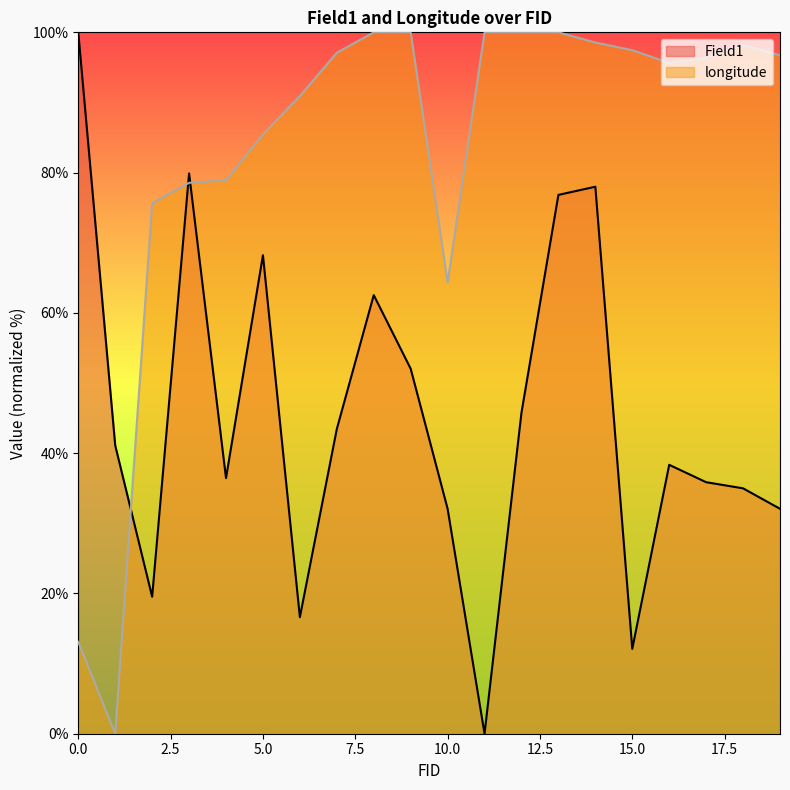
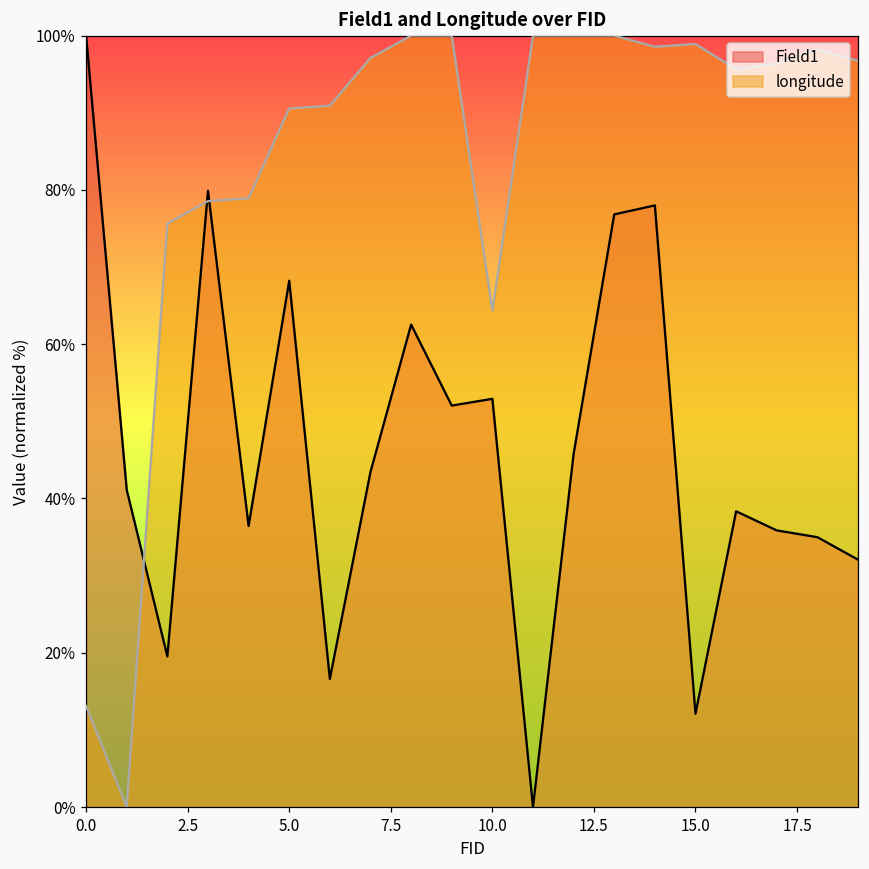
  {
    "Field1": {
      "0.0": "100%",
      "5.0": "68%",
-     "10.0": "32%",
+     "10.0": "53%",
      "15.0": "12%"
    },
    "longitude": {
      "0.0": "13%",
-     "5.0": "85%",
+     "5.0": "91%",
      "10.0": "64%",
-     "15.0": "97%"
+     "15.0": "99%"
    }
  }
